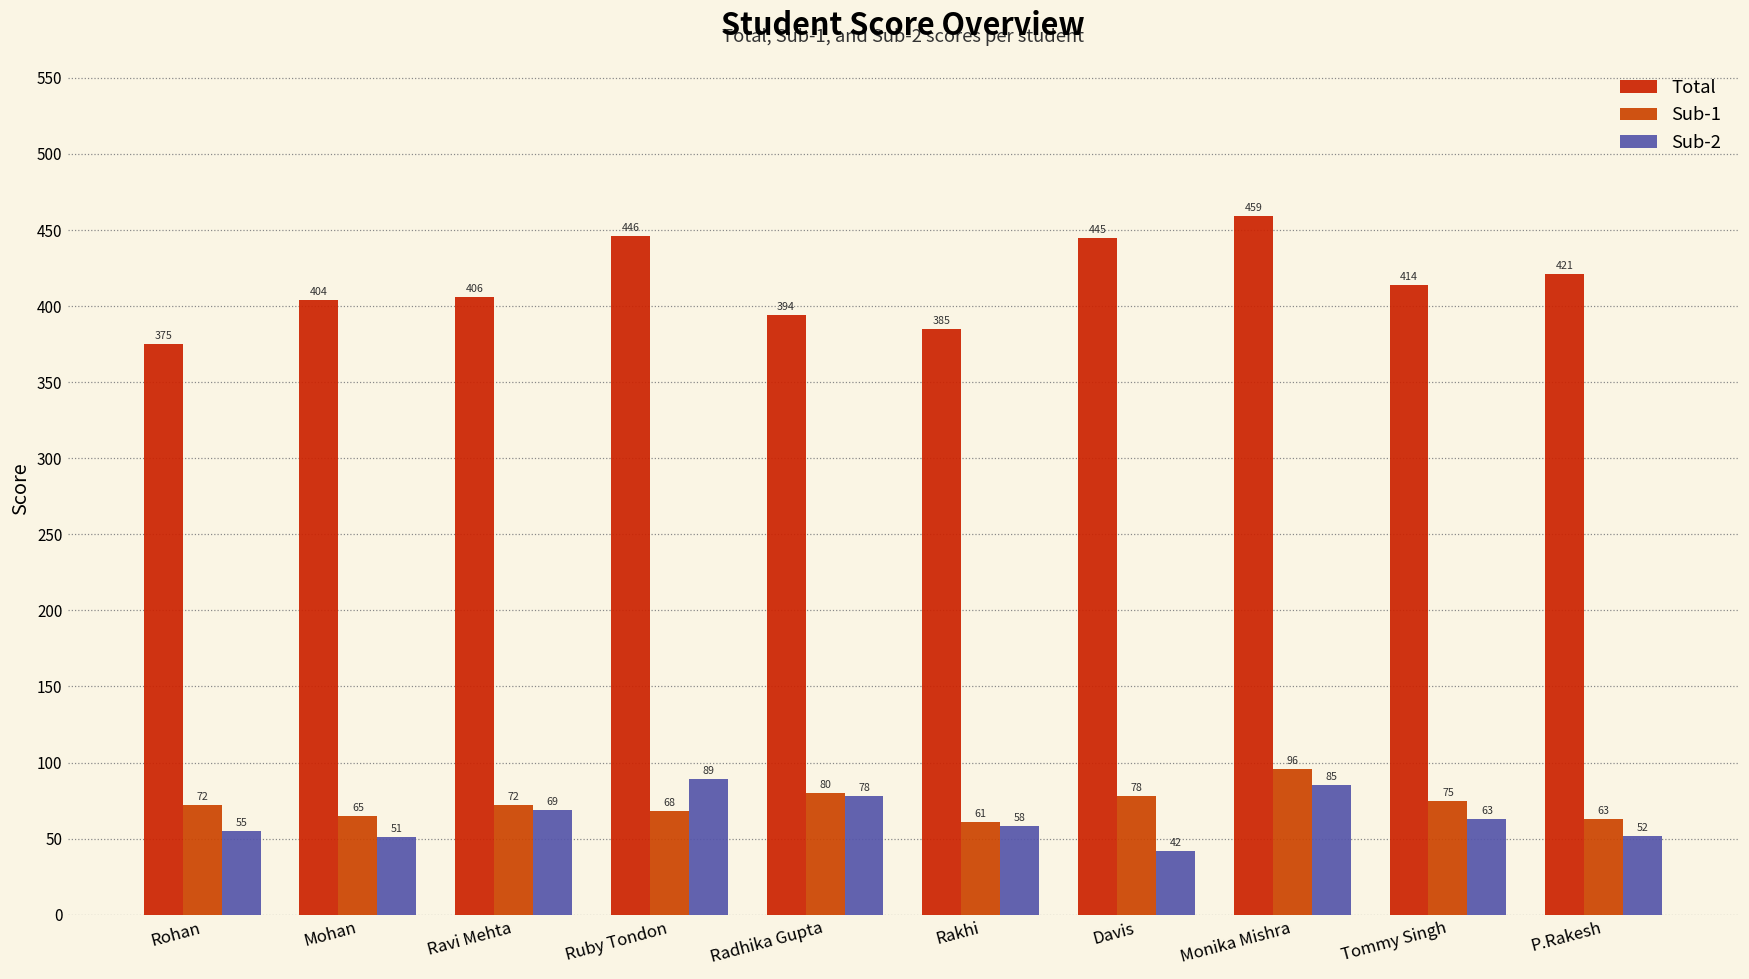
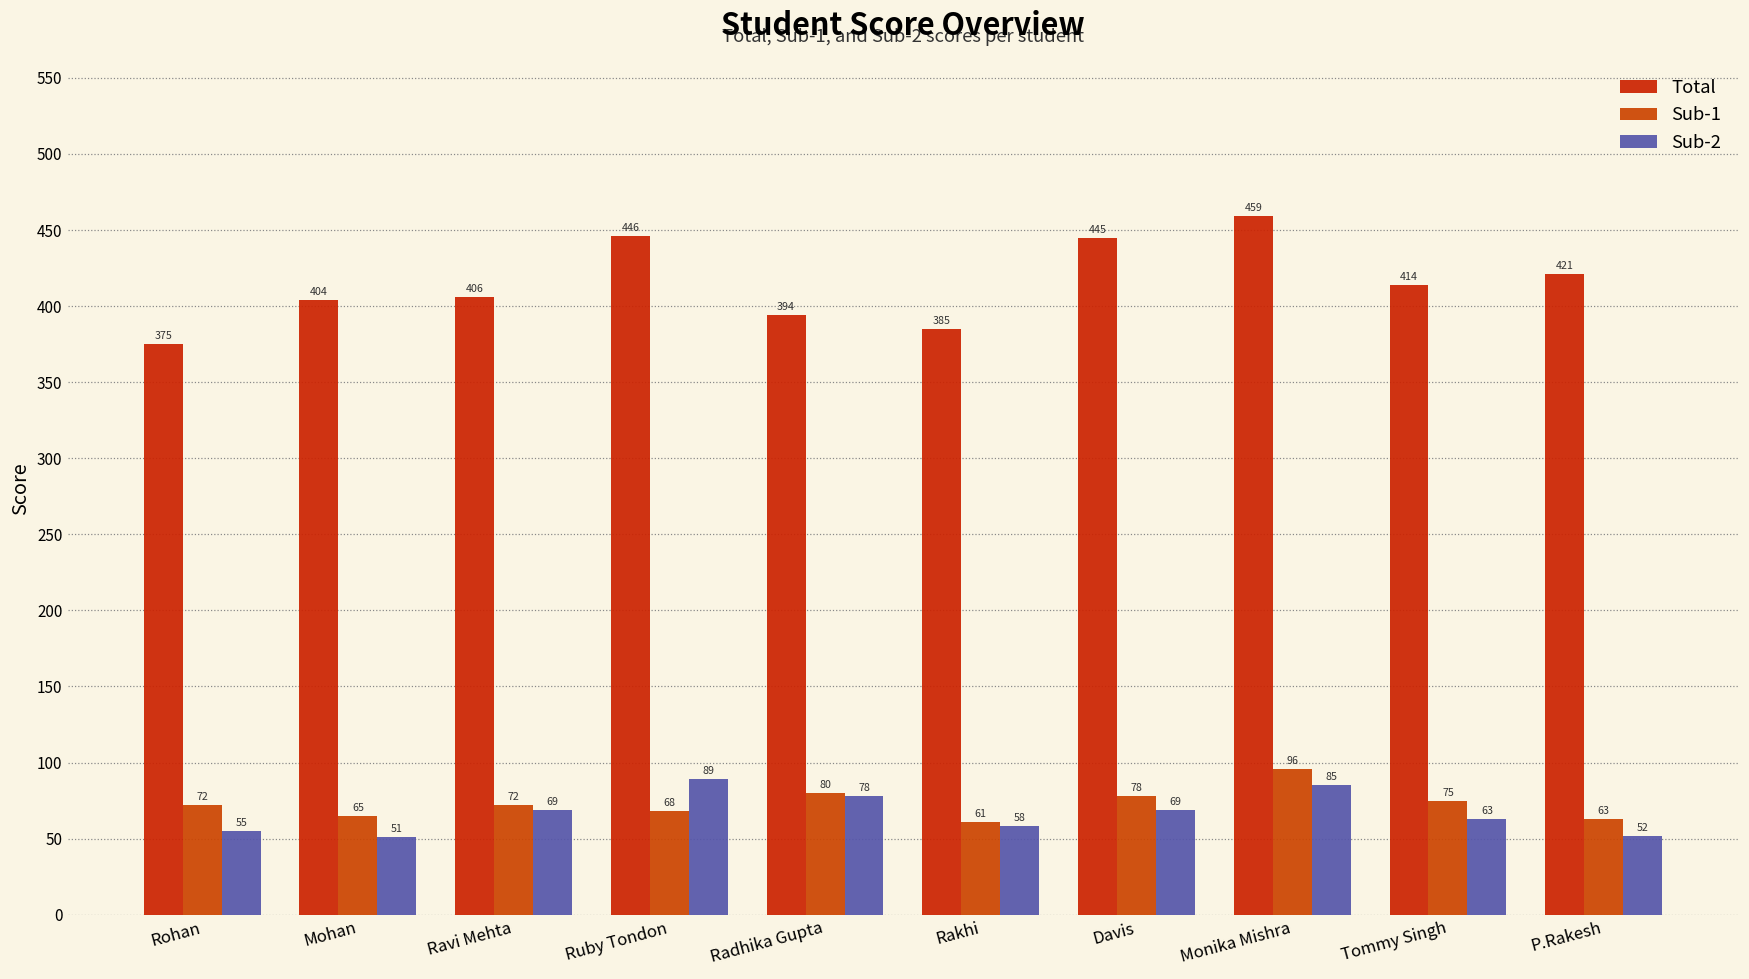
  {
    "Sub-2": {
      "Rohan": 55,
      "Mohan": 51,
      "Ravi Mehta": 69,
      "Ruby Tondon": 89,
      "Radhika Gupta": 78,
      "Rakhi": 58,
-     "Davis": 42,
+     "Davis": 69,
      "Monika Mishra": 85,
      "Tommy Singh": 63,
      "P.Rakesh": 52
    }
  }
